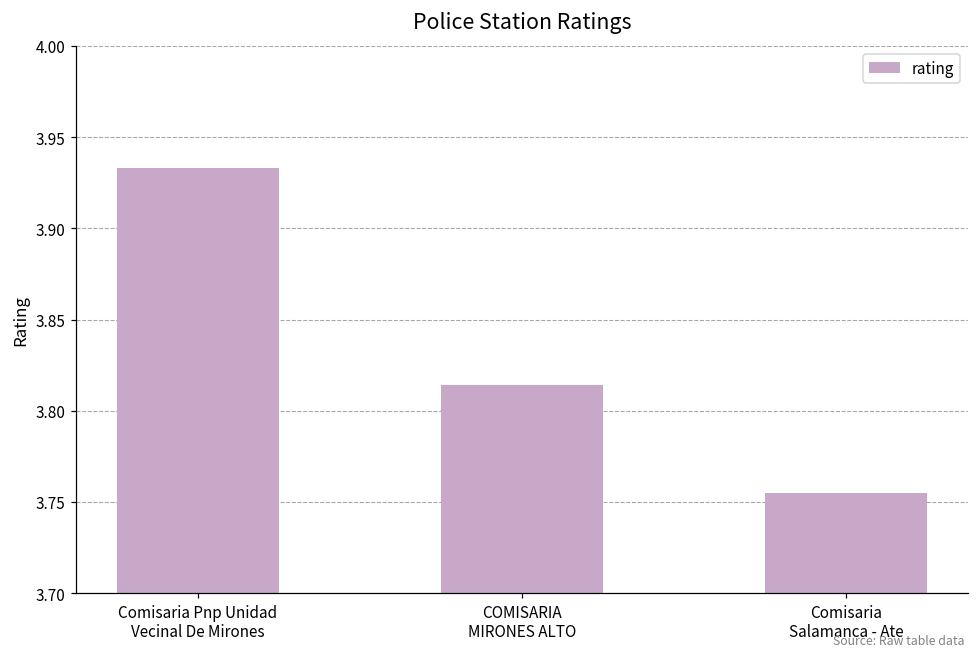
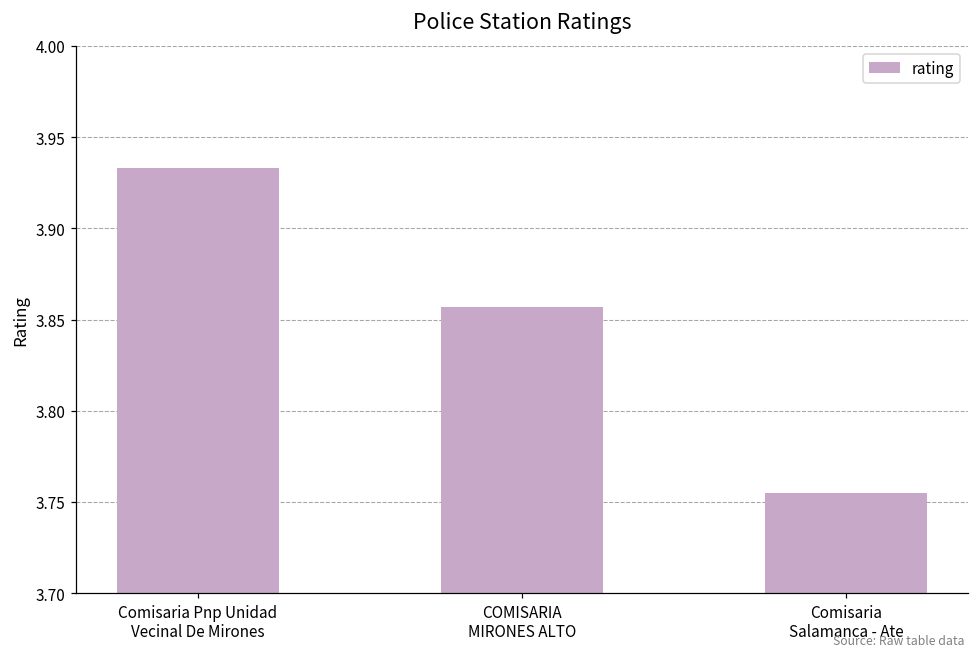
  {
    "Comisaria Pnp Unidad Vecinal De Mirones": 3.933,
-   "COMISARIA MIRONES ALTO": 3.814,
+   "COMISARIA MIRONES ALTO": 3.857,
    "Comisaria Salamanca - Ate": 3.755
  }
